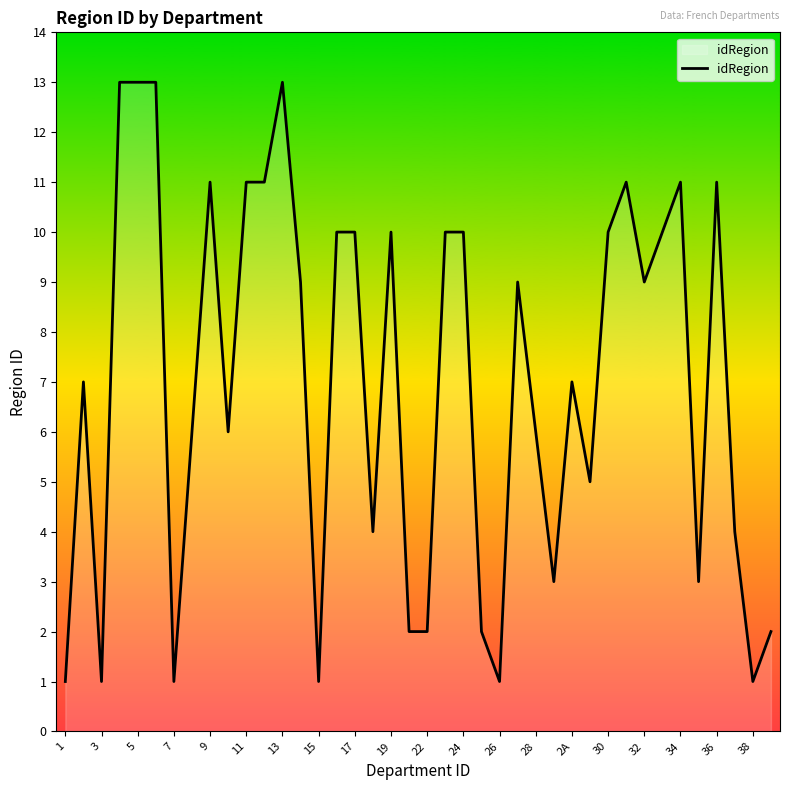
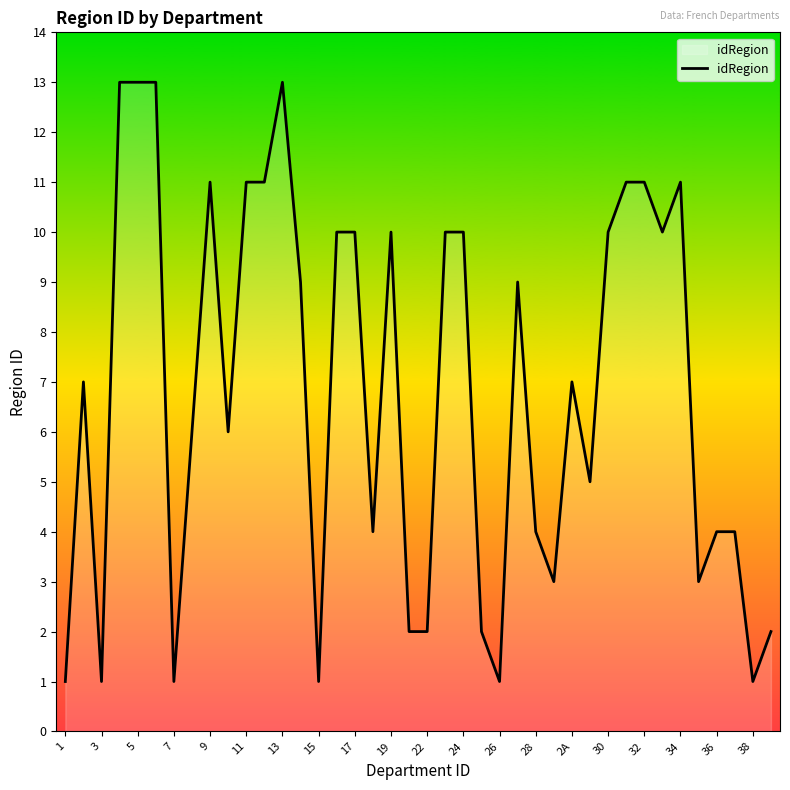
  {
    "22": 2,
    "24": 10,
    "26": 1,
-   "28": 6,
+   "28": 4,
    "2A": 7,
    "30": 10,
-   "32": 9,
+   "32": 11,
    "34": 11,
-   "36": 11,
+   "36": 4,
    "38": 1
  }
